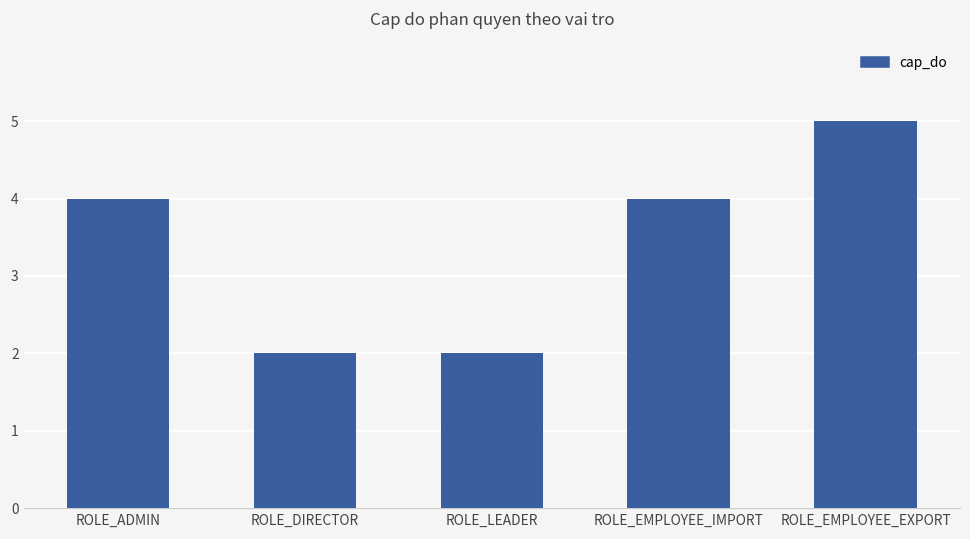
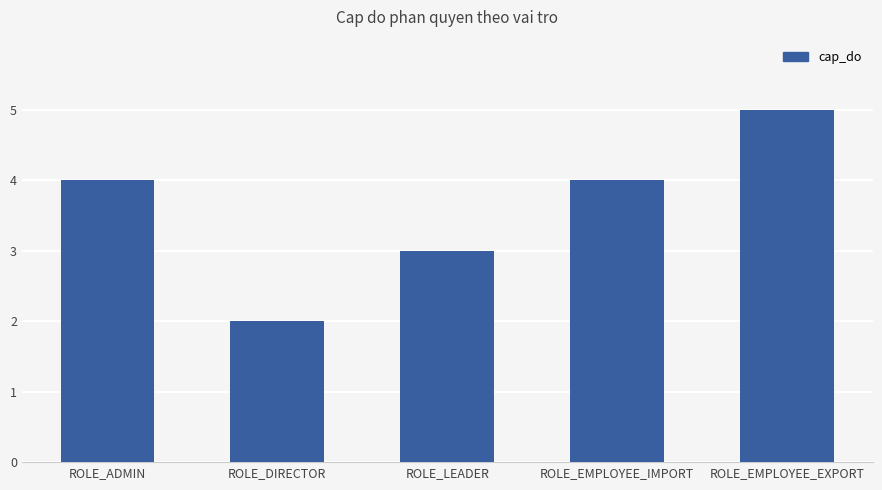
  {
    "ROLE_ADMIN": 4,
    "ROLE_DIRECTOR": 2,
-   "ROLE_LEADER": 2,
+   "ROLE_LEADER": 3,
    "ROLE_EMPLOYEE_IMPORT": 4,
    "ROLE_EMPLOYEE_EXPORT": 5
  }
